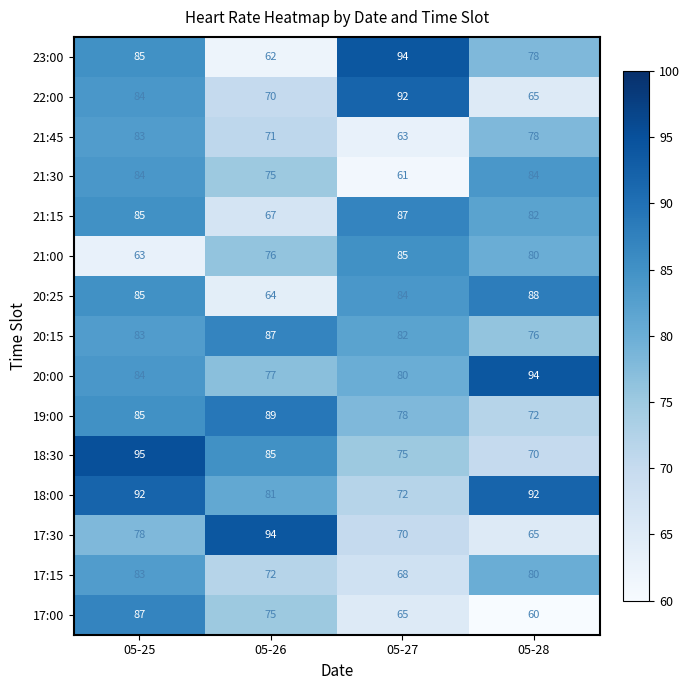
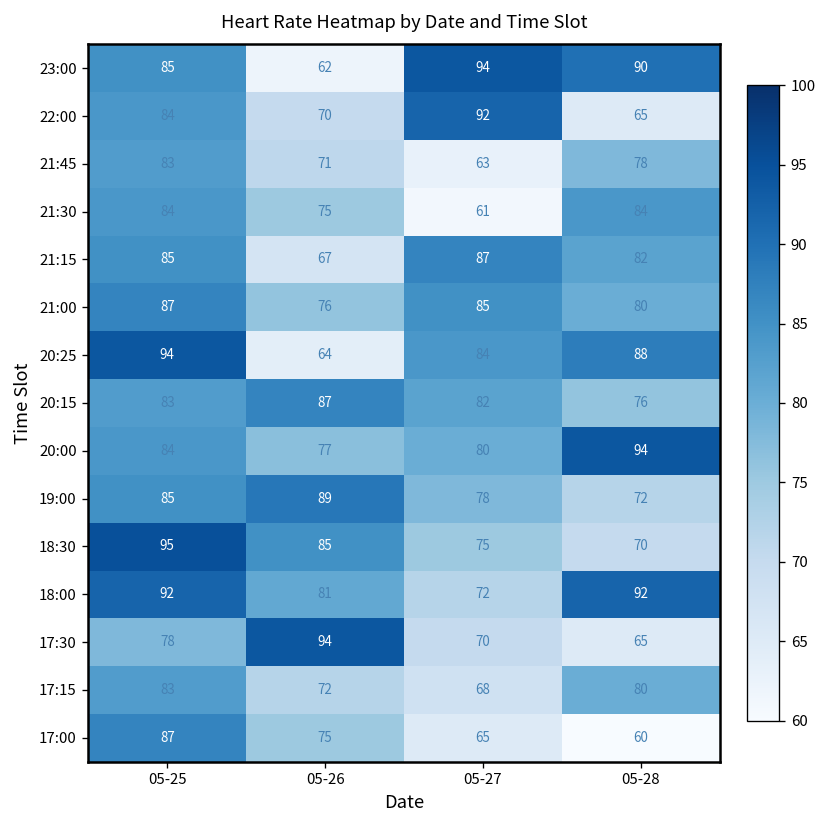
  {
    "23:00": {
      "05-25": 85,
      "05-26": 62,
      "05-27": 94,
-     "05-28": 78
+     "05-28": 90
    },
    "22:00": {
      "05-26": 70,
      "05-27": 92,
      "05-28": 65
    },
    "21:45": {
      "05-26": 71,
      "05-27": 63,
      "05-28": 78
    },
    "21:30": {
      "05-26": 75,
      "05-27": 61
    },
    "21:15": {
      "05-25": 85,
      "05-26": 67,
      "05-27": 87
    },
    "21:00": {
-     "05-25": 63,
+     "05-25": 87,
      "05-26": 76,
      "05-27": 85
    },
    "20:25": {
-     "05-25": 85,
+     "05-25": 94,
      "05-26": 64,
      "05-28": 88
    },
    "20:15": {
      "05-26": 87,
      "05-28": 76
    },
    "20:00": {
      "05-26": 77,
      "05-28": 94
    },
    "19:00": {
      "05-25": 85,
      "05-26": 89,
      "05-27": 78,
      "05-28": 72
    },
    "18:30": {
      "05-25": 95,
      "05-26": 85,
      "05-27": 75,
      "05-28": 70
    },
    "18:00": {
      "05-25": 92,
      "05-27": 72,
      "05-28": 92
    },
    "17:30": {
      "05-25": 78,
      "05-26": 94,
      "05-27": 70,
      "05-28": 65
    },
    "17:15": {
      "05-26": 72,
      "05-27": 68
    },
    "17:00": {
      "05-25": 87,
      "05-26": 75,
      "05-27": 65,
      "05-28": 60
    }
  }
